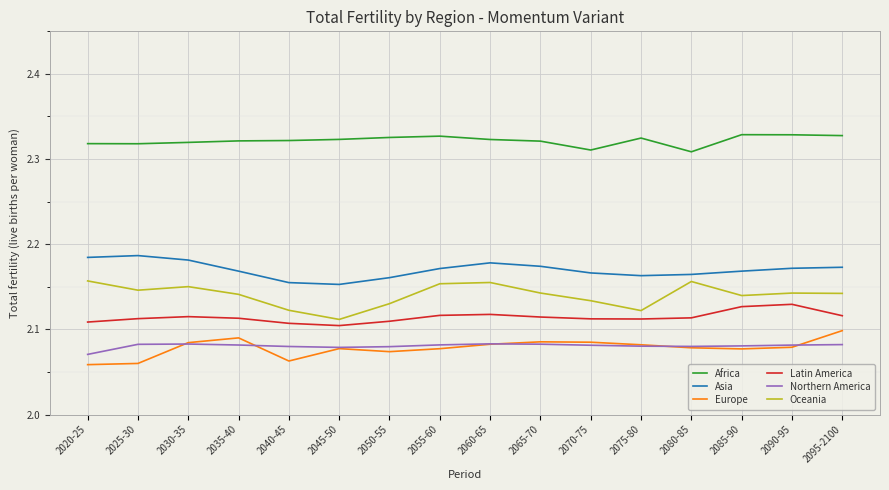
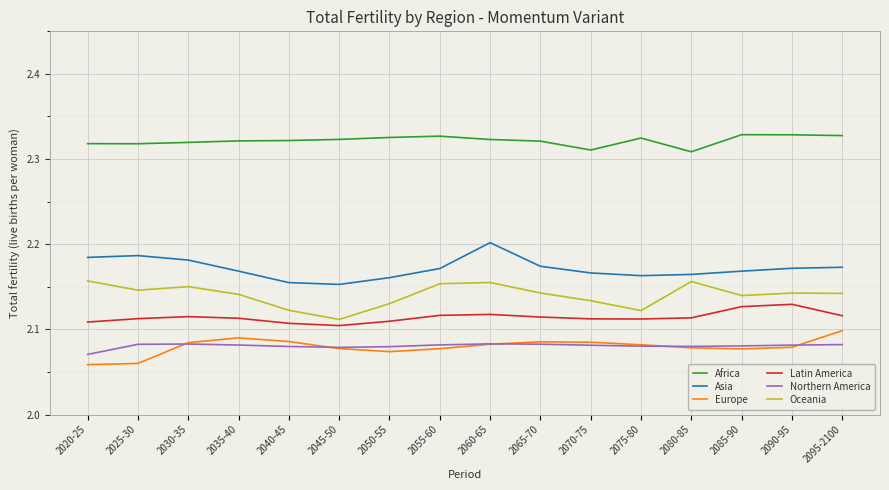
  {
    "Africa": {
      "2020-25": 2.32,
      "2025-30": 2.32,
      "2030-35": 2.32,
      "2035-40": 2.32,
      "2040-45": 2.32,
      "2045-50": 2.32,
      "2050-55": 2.33,
      "2055-60": 2.33,
      "2060-65": 2.32,
      "2065-70": 2.32,
      "2070-75": 2.31,
      "2075-80": 2.32,
      "2080-85": 2.31,
      "2085-90": 2.33,
      "2090-95": 2.33,
      "2095-2100": 2.33
    },
    "Asia": {
      "2020-25": 2.18,
      "2025-30": 2.19,
      "2030-35": 2.18,
      "2035-40": 2.17,
      "2040-45": 2.15,
      "2045-50": 2.15,
      "2050-55": 2.16,
      "2055-60": 2.17,
-     "2060-65": 2.18,
+     "2060-65": 2.20,
      "2065-70": 2.17,
      "2070-75": 2.17,
      "2075-80": 2.16,
      "2080-85": 2.16,
      "2085-90": 2.17,
      "2090-95": 2.17,
      "2095-2100": 2.17
    },
    "Europe": {
      "2020-25": 2.06,
      "2025-30": 2.06,
      "2035-40": 2.09,
-     "2040-45": 2.06,
+     "2040-45": 2.09,
      "2050-55": 2.07,
      "2055-60": 2.08,
      "2070-75": 2.08,
      "2085-90": 2.08,
      "2095-2100": 2.10
    },
    "Latin America": {
      "2020-25": 2.11,
      "2025-30": 2.11,
      "2030-35": 2.11,
      "2035-40": 2.11,
      "2040-45": 2.11,
      "2045-50": 2.10,
      "2050-55": 2.11,
      "2055-60": 2.12,
      "2060-65": 2.12,
      "2065-70": 2.11,
      "2070-75": 2.11,
      "2075-80": 2.11,
      "2080-85": 2.11,
      "2085-90": 2.13,
      "2090-95": 2.13,
      "2095-2100": 2.12
    },
    "Northern America": {
      "2020-25": 2.07,
      "2025-30": 2.08,
      "2035-40": 2.08,
      "2040-45": 2.08,
      "2050-55": 2.08,
      "2055-60": 2.08,
      "2070-75": 2.08,
      "2085-90": 2.08,
      "2095-2100": 2.08
    },
    "Oceania": {
      "2020-25": 2.16,
      "2025-30": 2.15,
      "2030-35": 2.15,
      "2035-40": 2.14,
      "2040-45": 2.12,
      "2045-50": 2.11,
      "2050-55": 2.13,
      "2055-60": 2.15,
      "2060-65": 2.16,
      "2065-70": 2.14,
      "2070-75": 2.13,
      "2075-80": 2.12,
      "2080-85": 2.16,
      "2085-90": 2.14,
      "2090-95": 2.14,
      "2095-2100": 2.14
    }
  }
